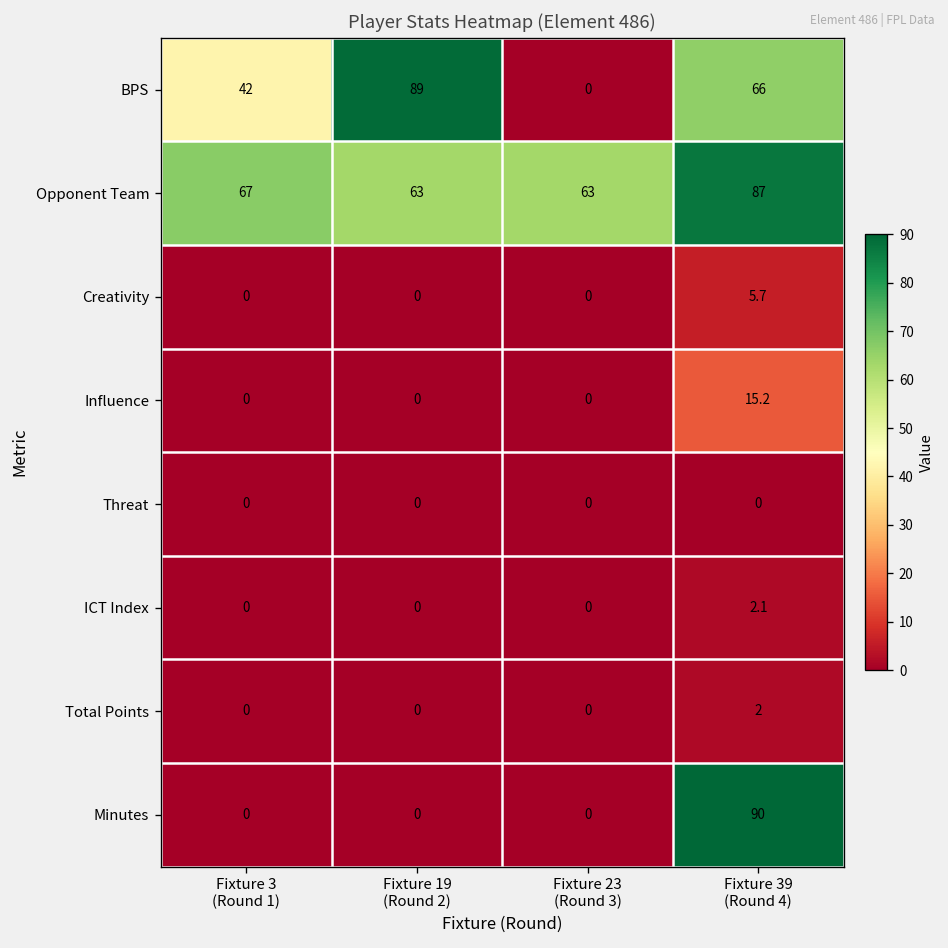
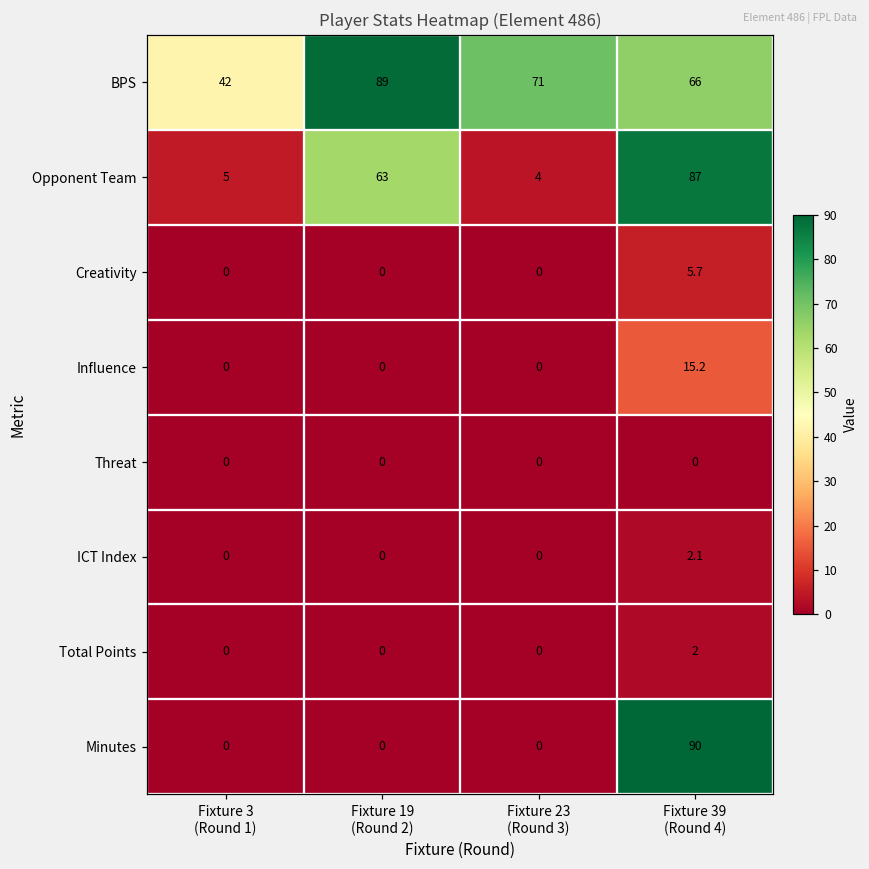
  {
    "BPS": {
      "Fixture 3 (Round 1)": 42,
      "Fixture 19 (Round 2)": 89,
-     "Fixture 23 (Round 3)": 0,
+     "Fixture 23 (Round 3)": 71,
      "Fixture 39 (Round 4)": 66
    },
    "Opponent Team": {
-     "Fixture 3 (Round 1)": 67,
+     "Fixture 3 (Round 1)": 5,
      "Fixture 19 (Round 2)": 63,
-     "Fixture 23 (Round 3)": 63,
+     "Fixture 23 (Round 3)": 4,
      "Fixture 39 (Round 4)": 87
    },
    "Creativity": {
      "Fixture 3 (Round 1)": 0,
      "Fixture 19 (Round 2)": 0,
      "Fixture 23 (Round 3)": 0,
      "Fixture 39 (Round 4)": 5.7
    },
    "Influence": {
      "Fixture 3 (Round 1)": 0,
      "Fixture 19 (Round 2)": 0,
      "Fixture 23 (Round 3)": 0,
      "Fixture 39 (Round 4)": 15.2
    },
    "Threat": {
      "Fixture 3 (Round 1)": 0,
      "Fixture 19 (Round 2)": 0,
      "Fixture 23 (Round 3)": 0,
      "Fixture 39 (Round 4)": 0
    },
    "ICT Index": {
      "Fixture 3 (Round 1)": 0,
      "Fixture 19 (Round 2)": 0,
      "Fixture 23 (Round 3)": 0,
      "Fixture 39 (Round 4)": 2.1
    },
    "Total Points": {
      "Fixture 3 (Round 1)": 0,
      "Fixture 19 (Round 2)": 0,
      "Fixture 23 (Round 3)": 0,
      "Fixture 39 (Round 4)": 2
    },
    "Minutes": {
      "Fixture 3 (Round 1)": 0,
      "Fixture 19 (Round 2)": 0,
      "Fixture 23 (Round 3)": 0,
      "Fixture 39 (Round 4)": 90
    }
  }
